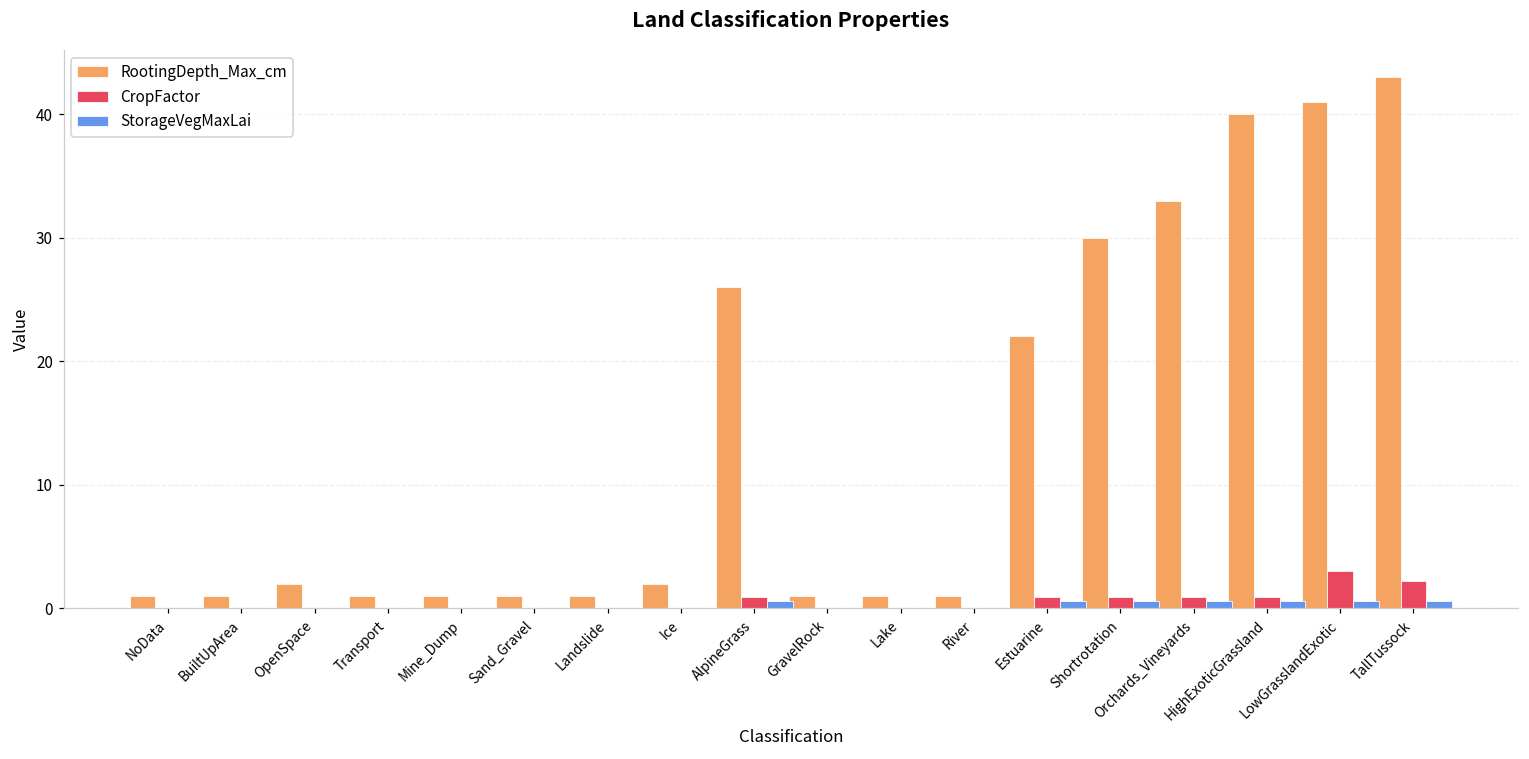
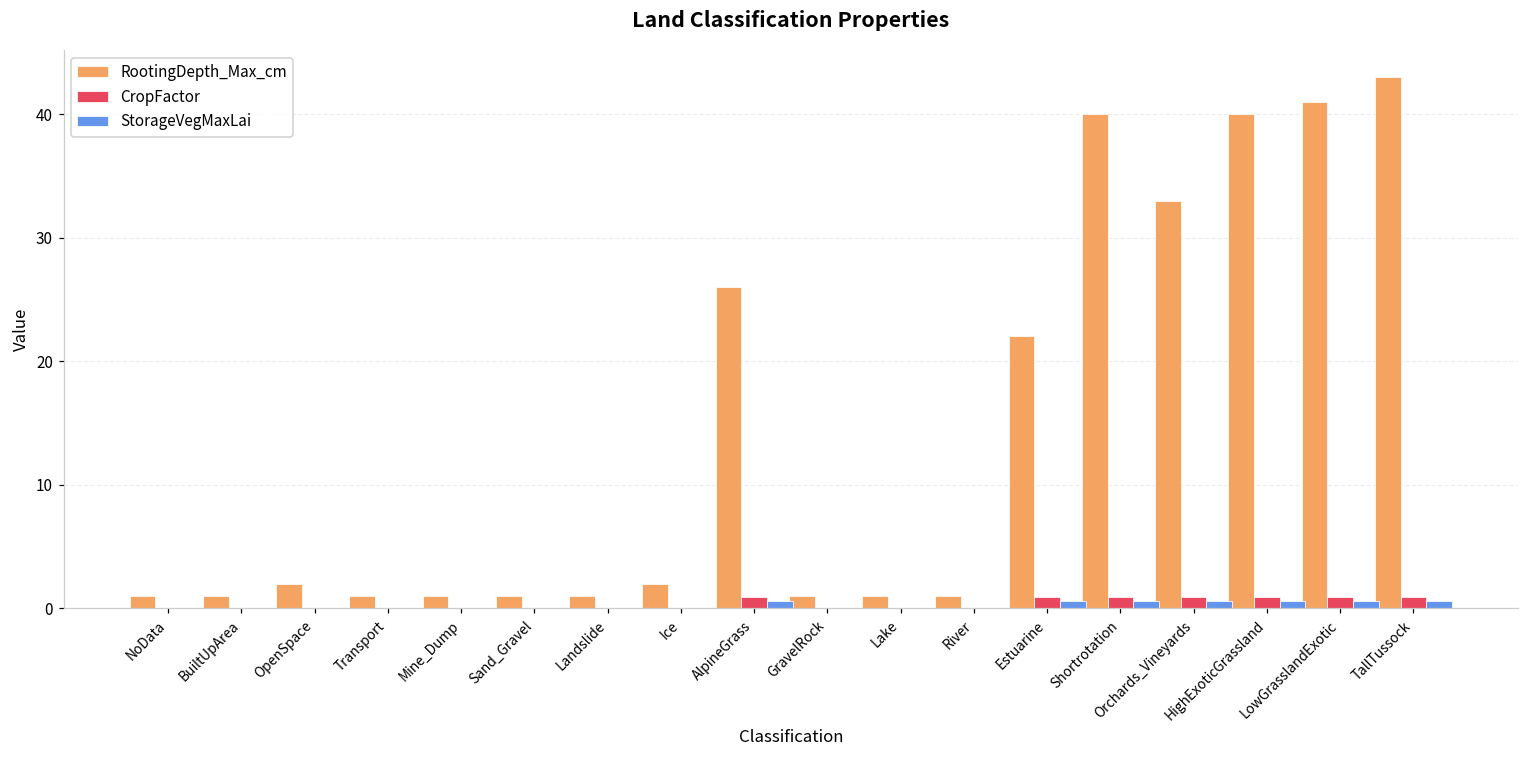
  {
    "RootingDepth_Max_cm": {
      "NoData": 1,
      "BuiltUpArea": 1,
      "OpenSpace": 2,
      "Transport": 1,
      "Mine_Dump": 1,
      "Sand_Gravel": 1,
      "Landslide": 1,
      "Ice": 2,
      "AlpineGrass": 26,
      "GravelRock": 1,
      "Lake": 1,
      "River": 1,
      "Estuarine": 22,
-     "Shortrotation": 30,
+     "Shortrotation": 40,
      "Orchards_Vineyards": 33,
      "HighExoticGrassland": 40,
      "LowGrasslandExotic": 41,
      "TallTussock": 43
    },
    "CropFactor": {
      "NoData": 0.0,
      "BuiltUpArea": 0.0,
      "OpenSpace": 0.0,
      "Transport": 0.0,
      "Mine_Dump": 0.0,
      "Sand_Gravel": 0.0,
      "Landslide": 0.0,
      "Ice": 0.0,
      "AlpineGrass": 0.9,
      "GravelRock": 0.0,
      "Lake": 0.0,
      "River": 0.0,
      "Estuarine": 0.9,
      "Shortrotation": 0.9,
      "Orchards_Vineyards": 0.9,
      "HighExoticGrassland": 0.9,
-     "LowGrasslandExotic": 3.0,
-     "TallTussock": 2.2
+     "LowGrasslandExotic": 0.9,
+     "TallTussock": 0.9
    },
    "StorageVegMaxLai": {
      "NoData": 0.0,
      "BuiltUpArea": 0.0,
      "OpenSpace": 0.0,
      "Transport": 0.0,
      "Mine_Dump": 0.0,
      "Sand_Gravel": 0.0,
      "Landslide": 0.0,
      "Ice": 0.0,
      "AlpineGrass": 0.6,
      "GravelRock": 0.0,
      "Lake": 0.0,
      "River": 0.0,
      "Estuarine": 0.6,
      "Shortrotation": 0.6,
      "Orchards_Vineyards": 0.6,
      "HighExoticGrassland": 0.6,
      "LowGrasslandExotic": 0.6,
      "TallTussock": 0.6
    }
  }
